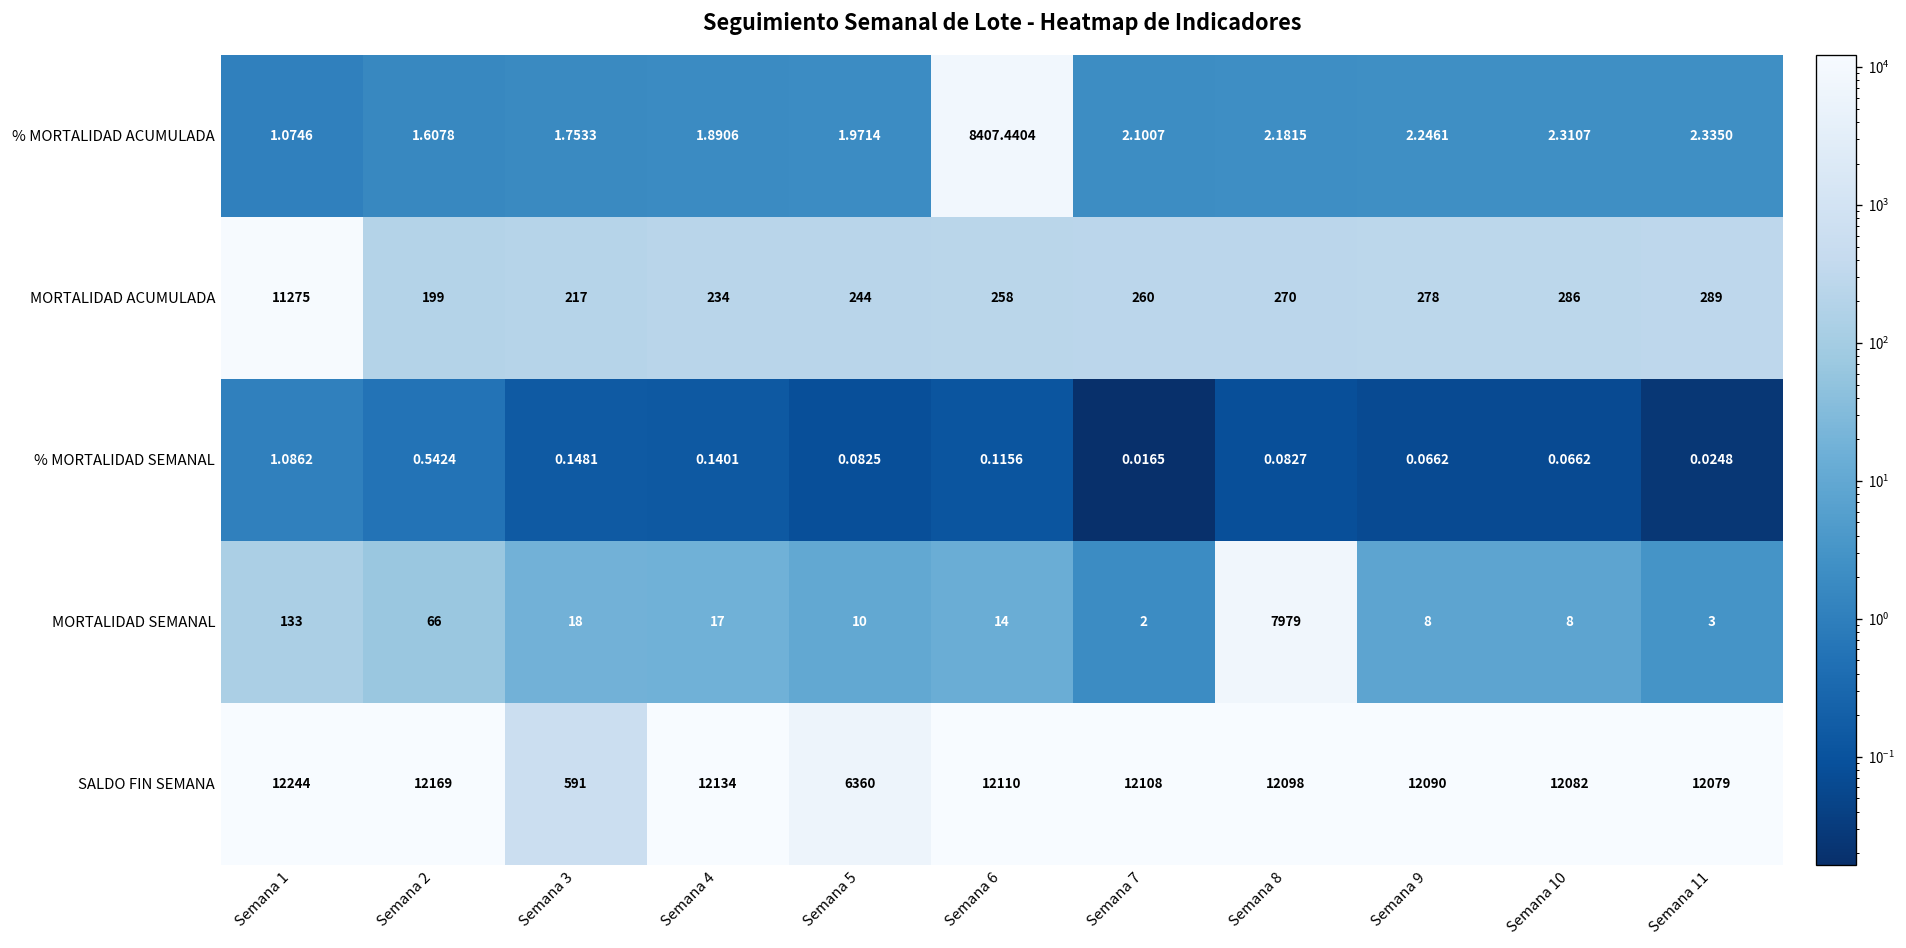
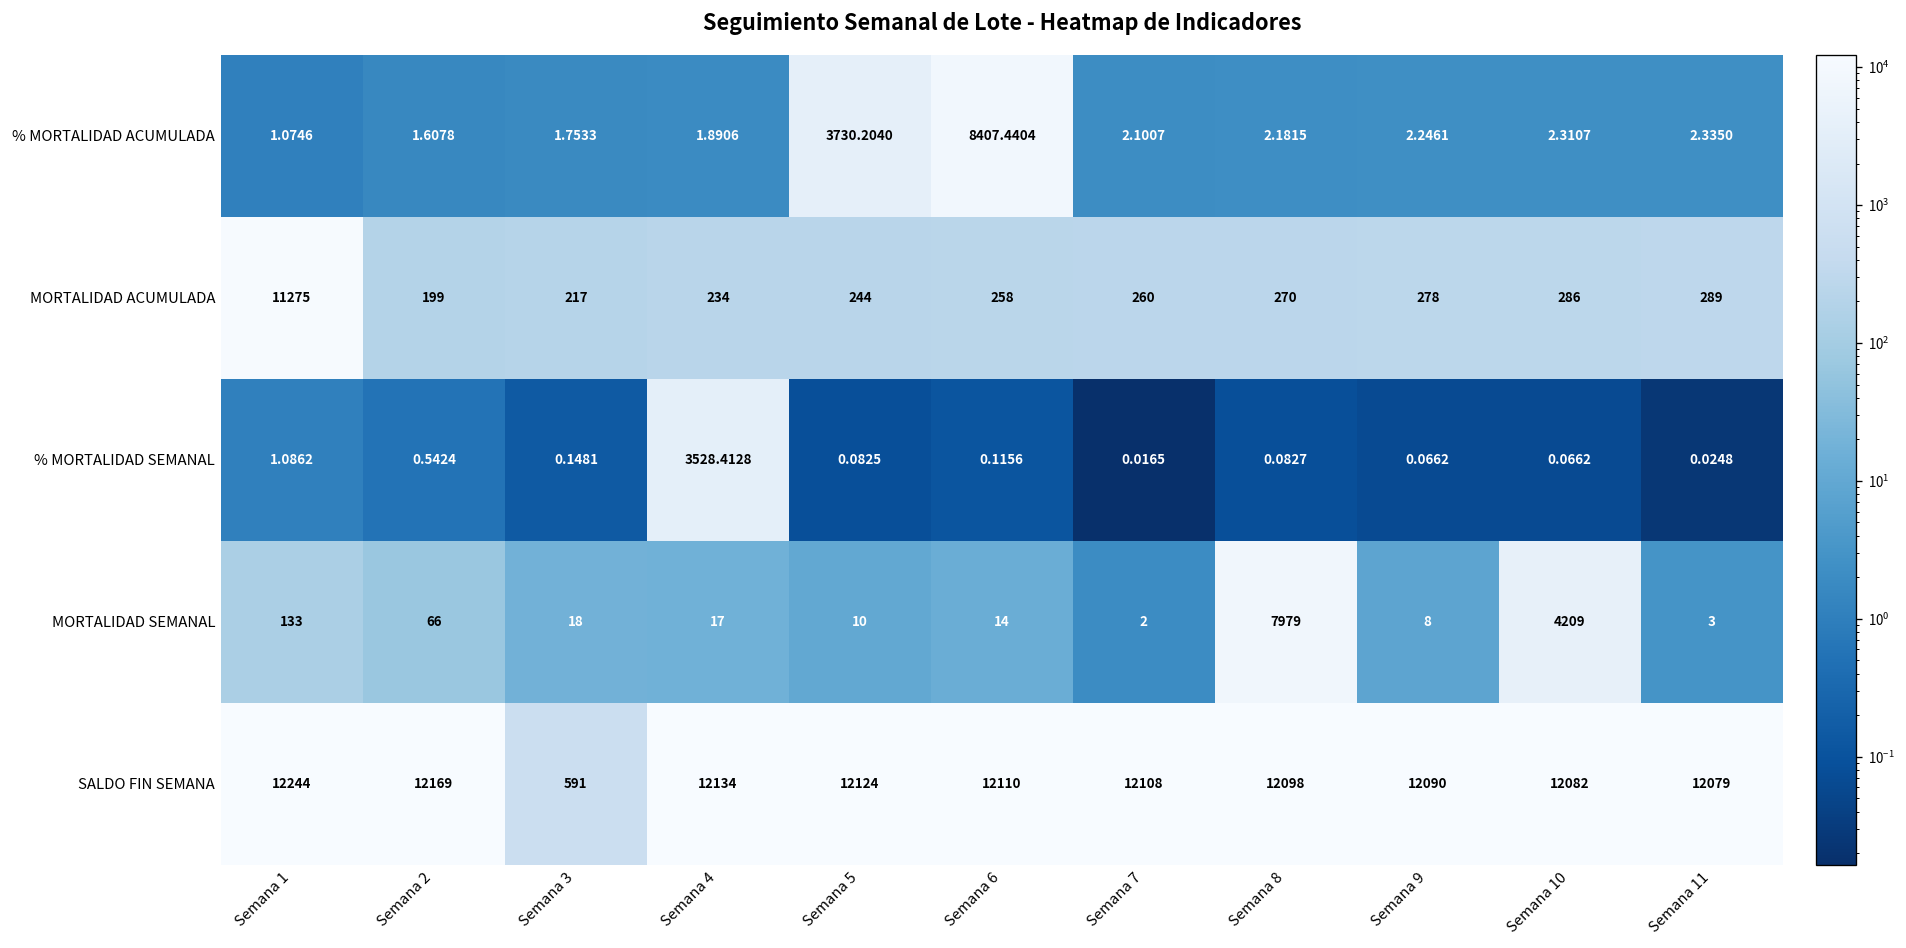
  {
    "% MORTALIDAD ACUMULADA": {
      "Semana 1": 1.0746,
      "Semana 2": 1.6078,
      "Semana 3": 1.7533,
      "Semana 4": 1.8906,
-     "Semana 5": 1.9714,
+     "Semana 5": 3730.2040,
      "Semana 6": 8407.4404,
      "Semana 7": 2.1007,
      "Semana 8": 2.1815,
      "Semana 9": 2.2461,
      "Semana 10": 2.3107,
      "Semana 11": 2.3350
    },
    "MORTALIDAD ACUMULADA": {
      "Semana 1": 11275,
      "Semana 2": 199,
      "Semana 3": 217,
      "Semana 4": 234,
      "Semana 5": 244,
      "Semana 6": 258,
      "Semana 7": 260,
      "Semana 8": 270,
      "Semana 9": 278,
      "Semana 10": 286,
      "Semana 11": 289
    },
    "% MORTALIDAD SEMANAL": {
      "Semana 1": 1.0862,
      "Semana 2": 0.5424,
      "Semana 3": 0.1481,
-     "Semana 4": 0.1401,
+     "Semana 4": 3528.4128,
      "Semana 5": 0.0825,
      "Semana 6": 0.1156,
      "Semana 7": 0.0165,
      "Semana 8": 0.0827,
      "Semana 9": 0.0662,
      "Semana 10": 0.0662,
      "Semana 11": 0.0248
    },
    "MORTALIDAD SEMANAL": {
      "Semana 1": 133,
      "Semana 2": 66,
      "Semana 3": 18,
      "Semana 4": 17,
      "Semana 5": 10,
      "Semana 6": 14,
      "Semana 7": 2,
      "Semana 8": 7979,
      "Semana 9": 8,
-     "Semana 10": 8,
+     "Semana 10": 4209,
      "Semana 11": 3
    },
    "SALDO FIN SEMANA": {
      "Semana 1": 12244,
      "Semana 2": 12169,
      "Semana 3": 591,
      "Semana 4": 12134,
-     "Semana 5": 6360,
+     "Semana 5": 12124,
      "Semana 6": 12110,
      "Semana 7": 12108,
      "Semana 8": 12098,
      "Semana 9": 12090,
      "Semana 10": 12082,
      "Semana 11": 12079
    }
  }
